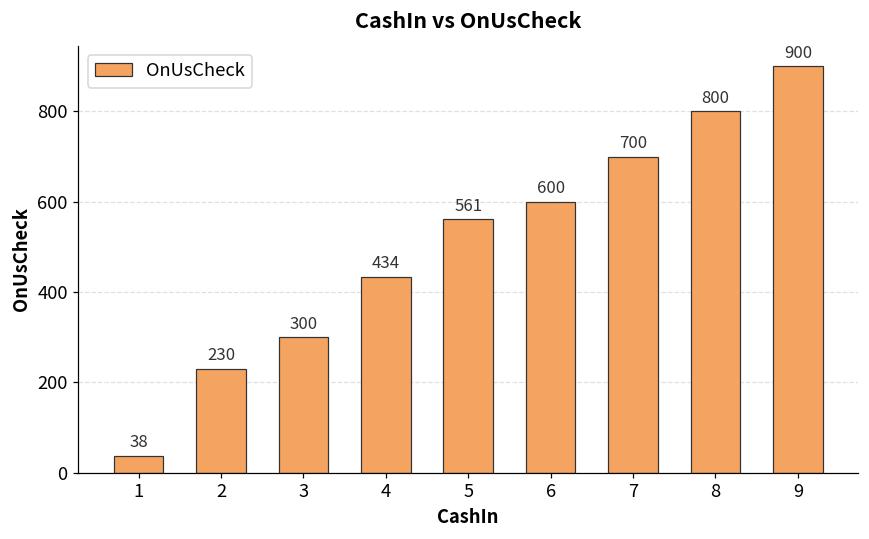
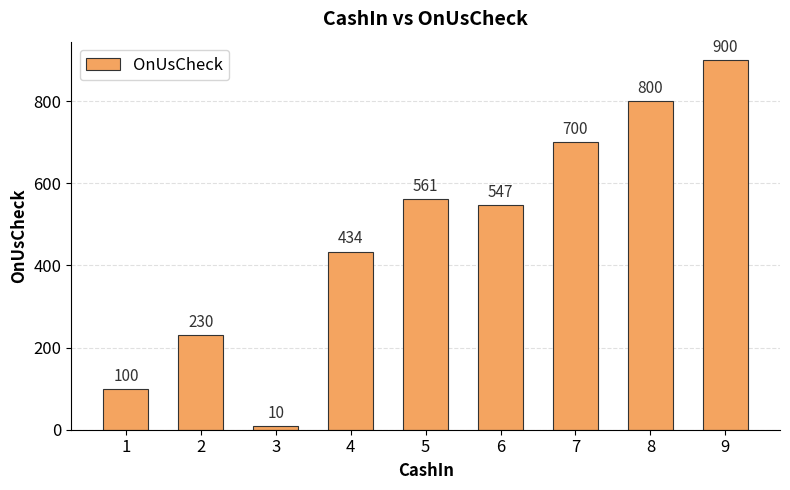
  {
-   "1": 38,
+   "1": 100,
    "2": 230,
-   "3": 300,
+   "3": 10,
    "4": 434,
    "5": 561,
-   "6": 600,
+   "6": 547,
    "7": 700,
    "8": 800,
    "9": 900
  }
